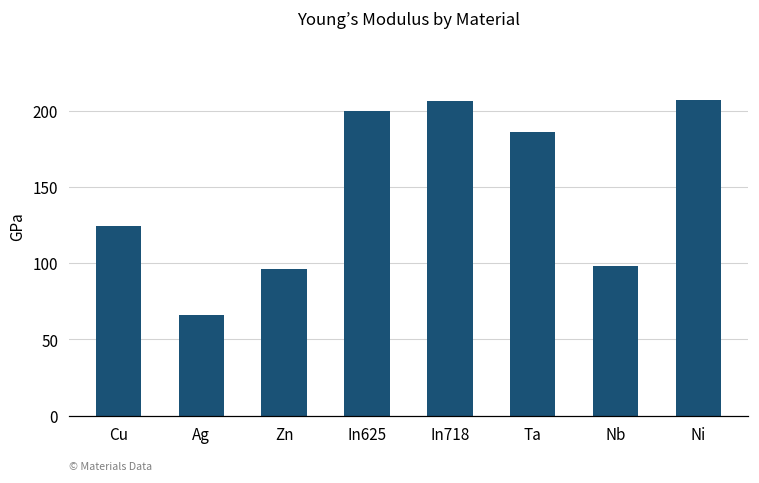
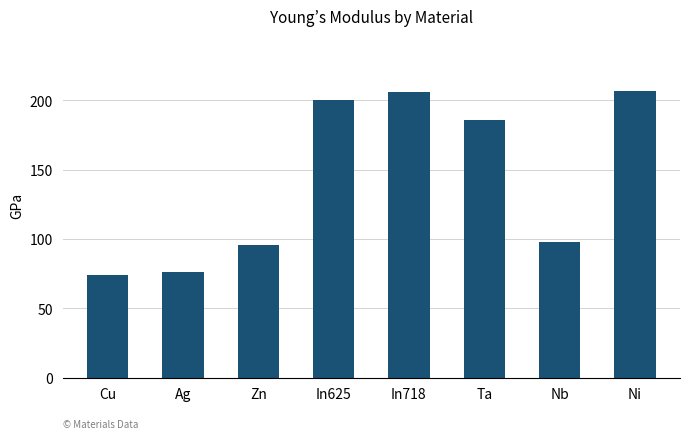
  {
-   "Cu": 124,
-   "Ag": 66,
+   "Cu": 74,
+   "Ag": 76,
    "Zn": 96,
    "In625": 200,
    "In718": 206,
    "Ta": 186,
    "Nb": 98,
    "Ni": 207
  }
